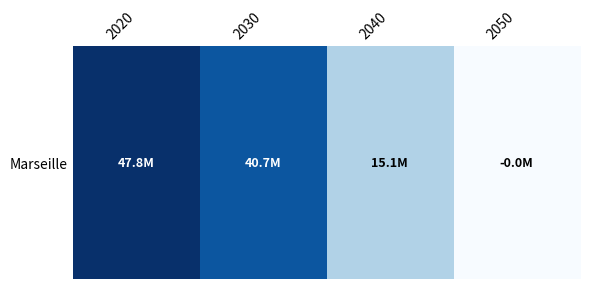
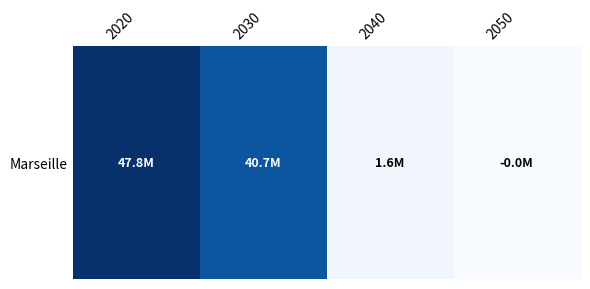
  {
    "Marseille": {
      "2020": "47.8M",
      "2030": "40.7M",
-     "2040": "15.1M",
+     "2040": "1.6M",
      "2050": "-0.0M"
    }
  }
